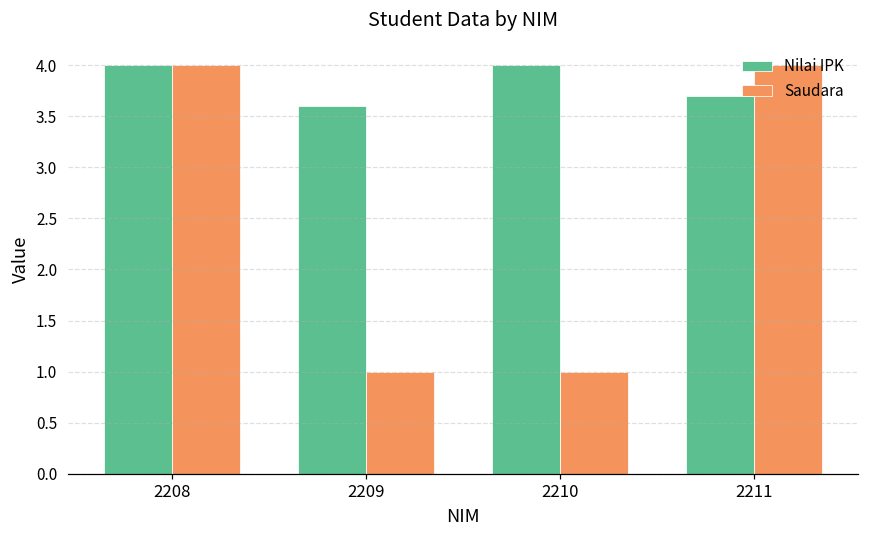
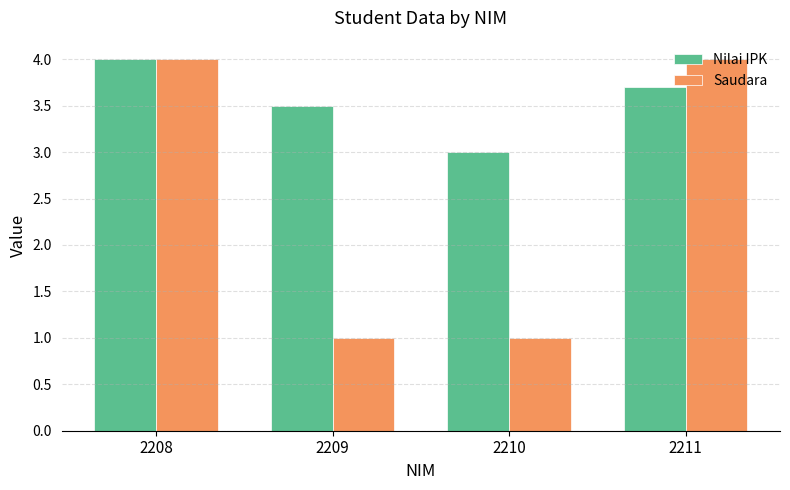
  {
    "Nilai IPK": {
      "2208": 4.0,
-     "2209": 3.6,
-     "2210": 4,
+     "2209": 3.5,
+     "2210": 3,
      "2211": 3.7
    },
    "Saudara": {
      "2208": 4.0,
      "2209": 1.0,
      "2210": 1.0,
      "2211": 4.0
    }
  }
